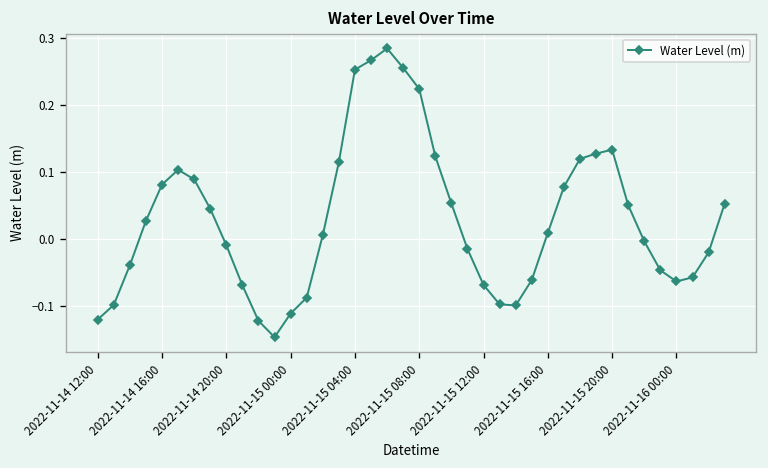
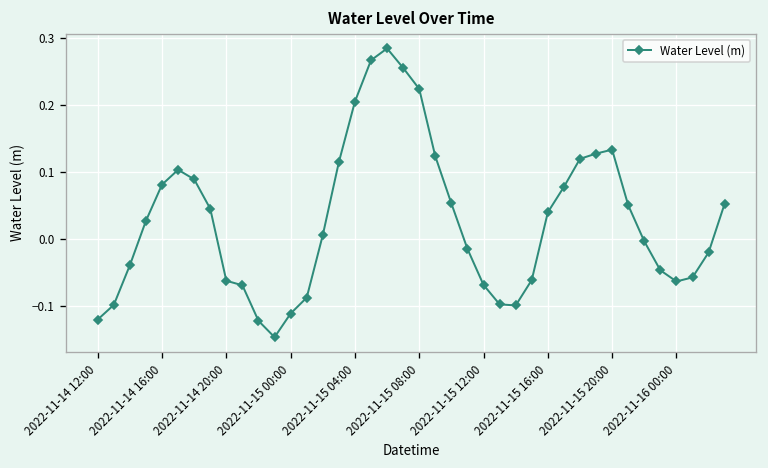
  {
    "2022-11-14 12:00": -0.12,
    "2022-11-14 16:00": 0.08,
-   "2022-11-14 20:00": -0.01,
+   "2022-11-14 20:00": -0.06,
    "2022-11-15 00:00": -0.11,
-   "2022-11-15 04:00": 0.25,
+   "2022-11-15 04:00": 0.21,
    "2022-11-15 08:00": 0.22,
    "2022-11-15 12:00": -0.07,
-   "2022-11-15 16:00": 0.01,
+   "2022-11-15 16:00": 0.04,
    "2022-11-15 20:00": 0.13,
    "2022-11-16 00:00": -0.06
  }
